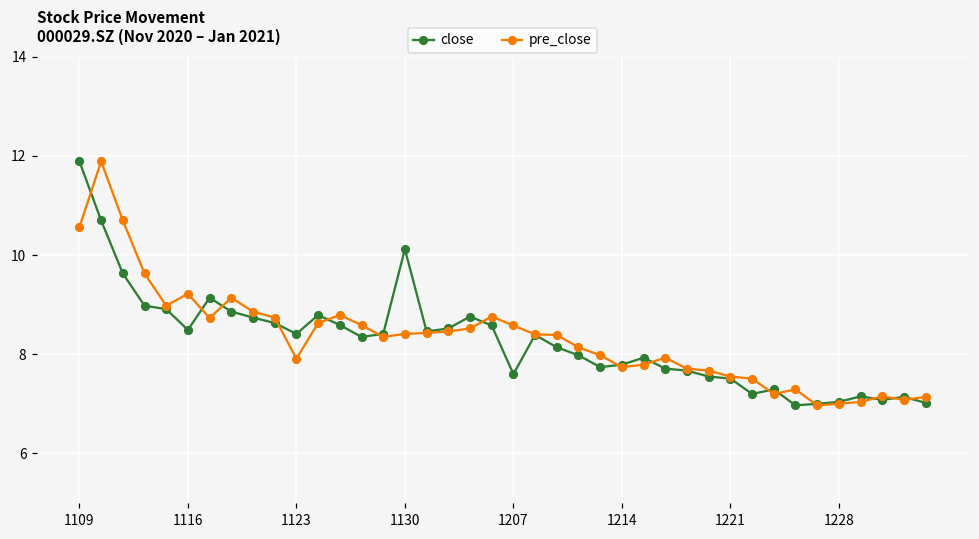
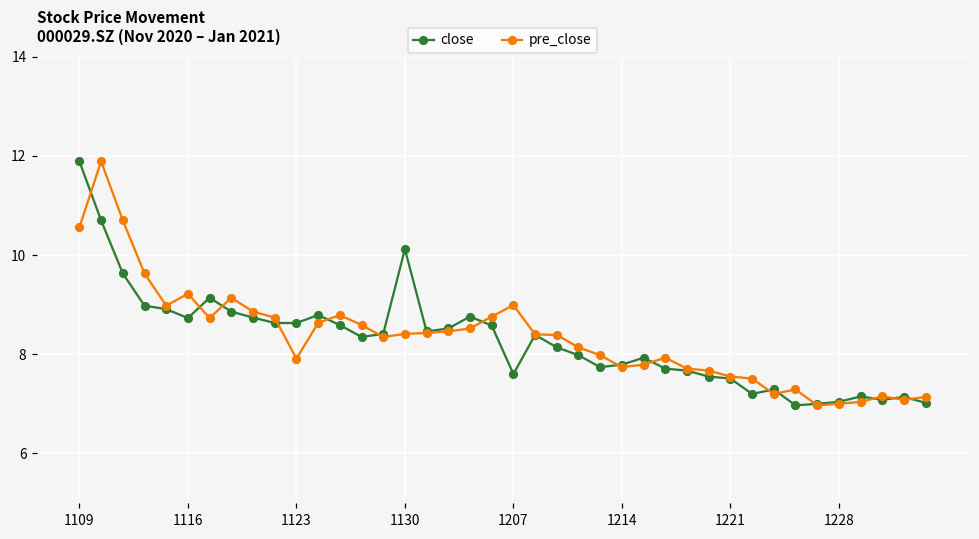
  {
    "close": {
      "1109": 11.9,
-     "1116": 8.5,
-     "1123": 8.4,
+     "1116": 8.7,
+     "1123": 8.6,
      "1130": 10.1,
      "1207": 7.6
    },
    "pre_close": {
      "1109": 10.6,
      "1116": 9.2,
      "1123": 7.9,
      "1130": 8.4,
-     "1207": 8.6
+     "1207": 9.0
    }
  }
